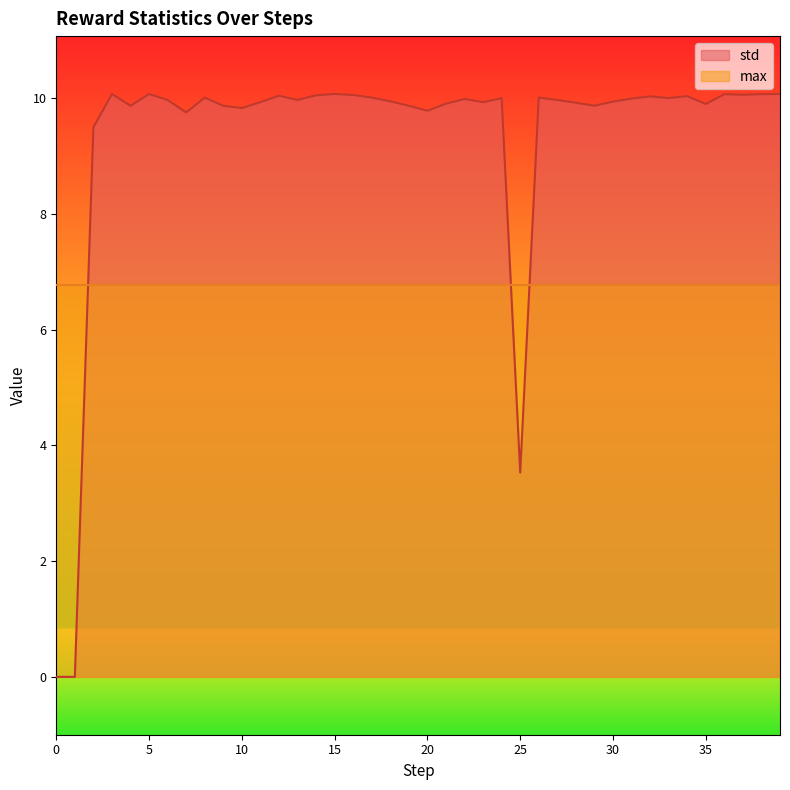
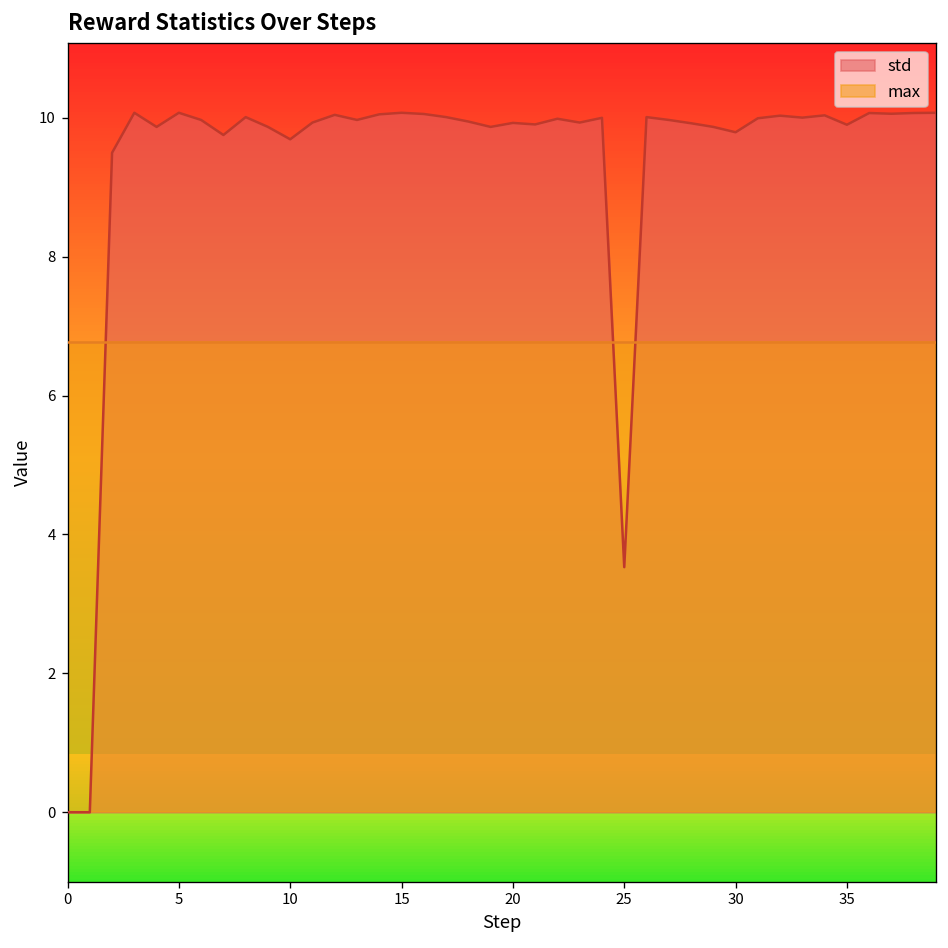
  {
    "std": {
      "0": 0.0,
      "5": 10.1,
-     "10": 9.8,
+     "10": 9.7,
      "15": 10.1,
-     "20": 9.8,
+     "20": 9.9,
      "25": 3.5,
-     "30": 9.9,
+     "30": 9.8,
      "35": 9.9
    },
    "max": {
      "0": 6.8,
      "5": 6.8,
      "10": 6.8,
      "15": 6.8,
      "20": 6.8,
      "25": 6.8,
      "30": 6.8,
      "35": 6.8
    }
  }
